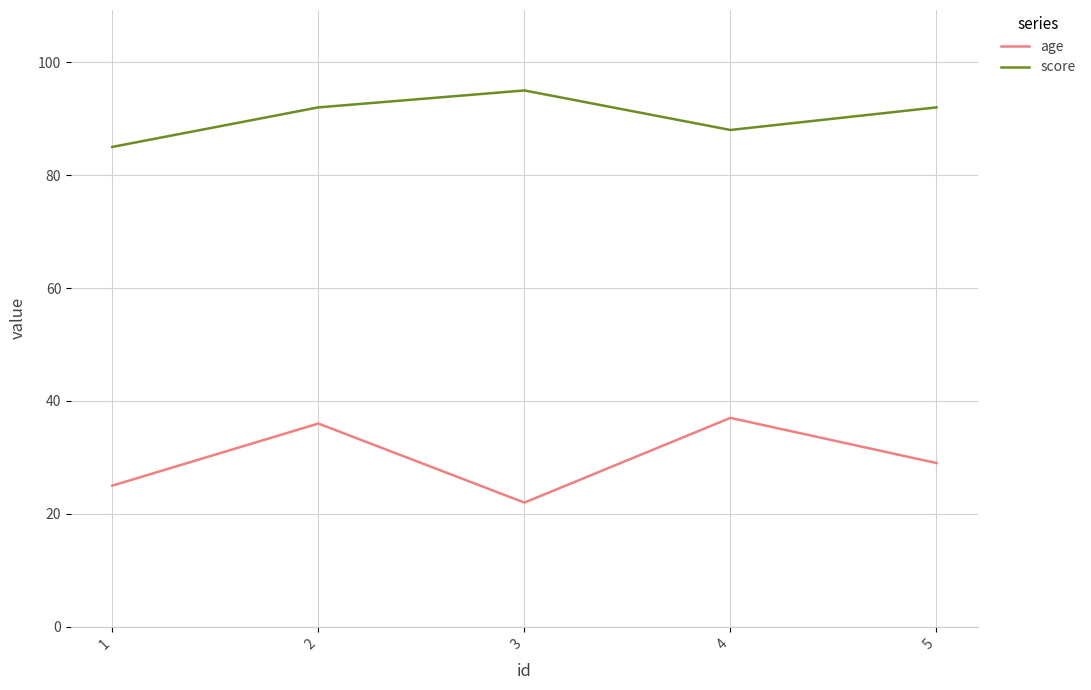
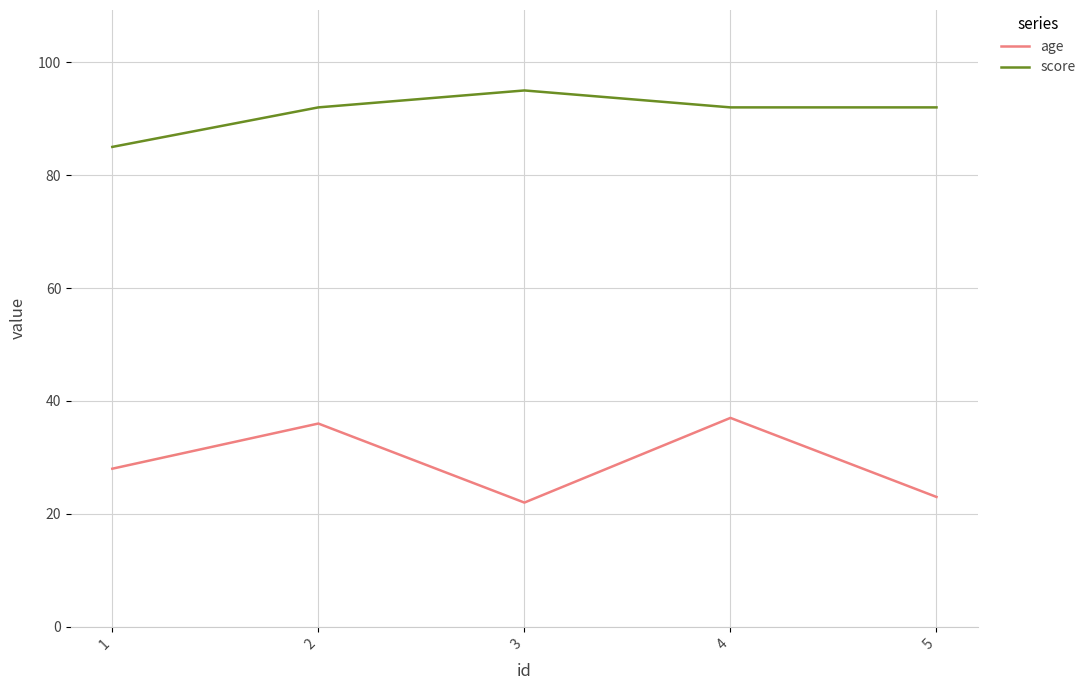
  {
    "age": {
-     "1": 25,
+     "1": 28,
      "2": 36,
      "3": 22,
      "4": 37,
-     "5": 29
+     "5": 23
    },
    "score": {
      "1": 85,
      "2": 92,
      "3": 95,
-     "4": 88,
+     "4": 92,
      "5": 92
    }
  }
